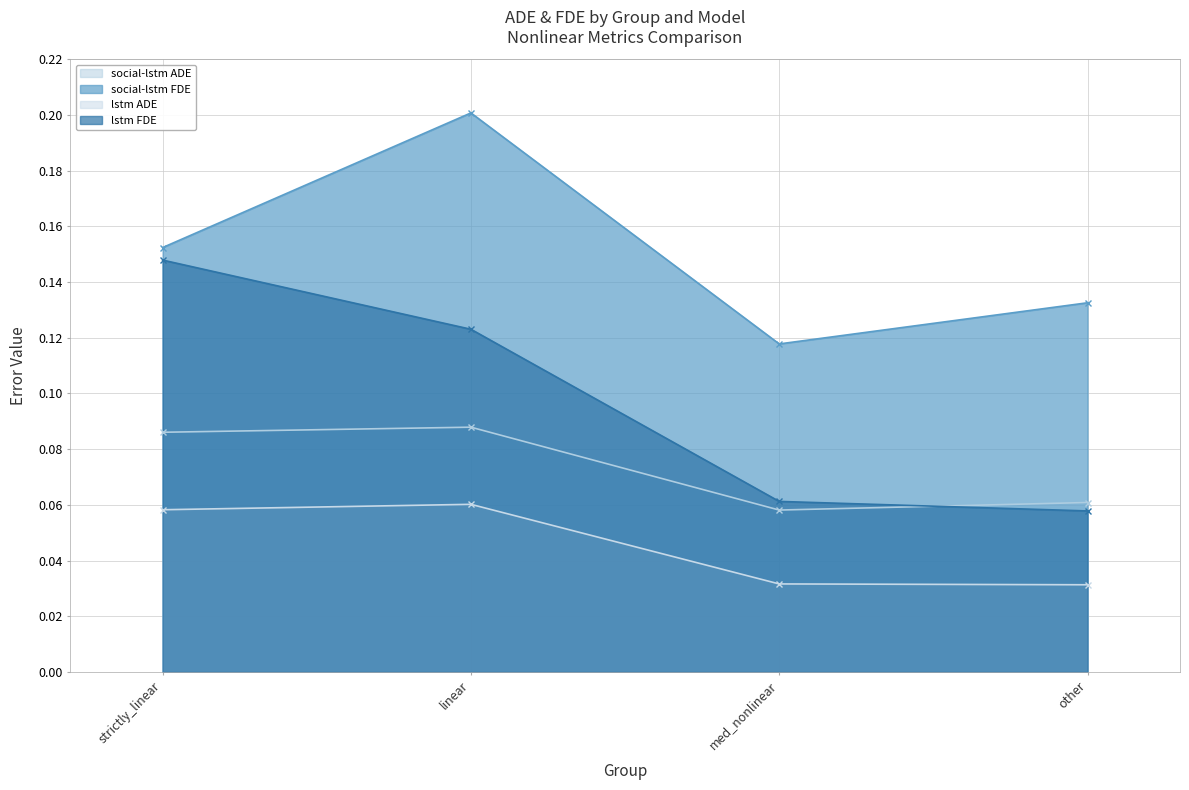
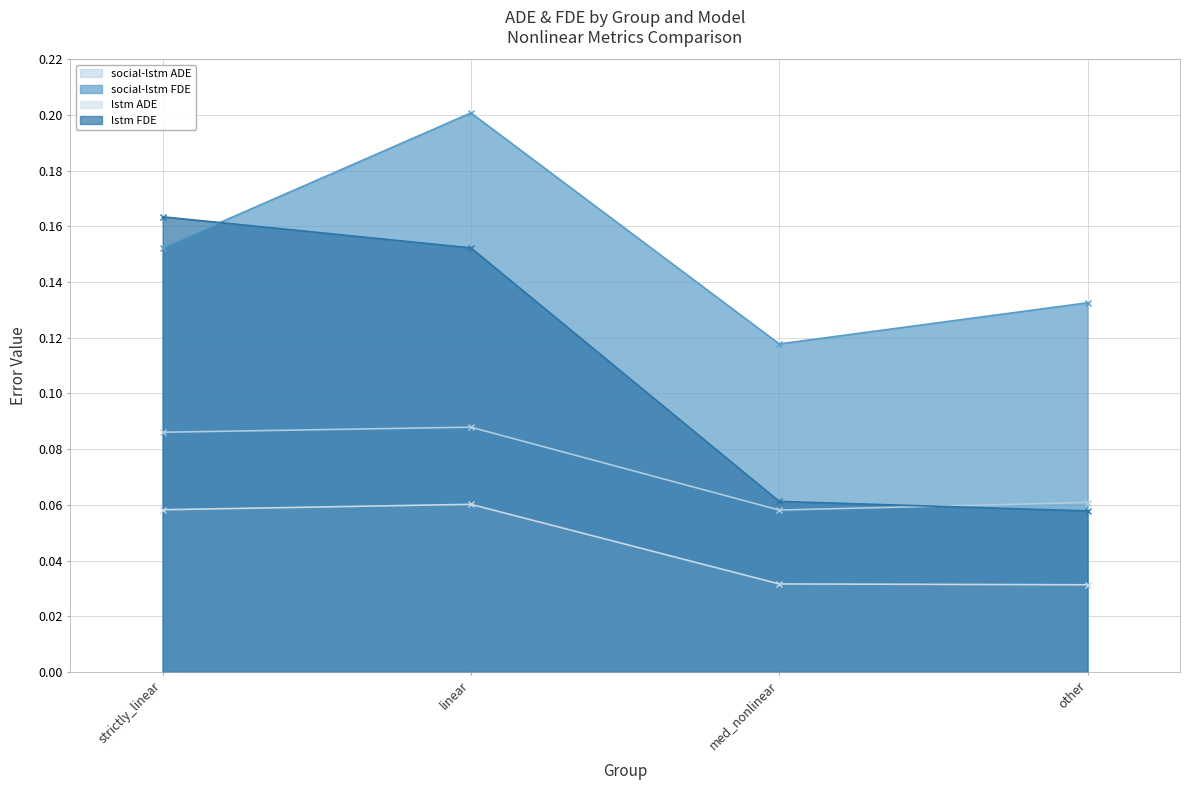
  {
    "social-lstm FDE": {
      "strictly_linear": 0.152,
      "linear": 0.201,
      "med_nonlinear": 0.118,
      "other": 0.133
    },
    "lstm FDE": {
-     "strictly_linear": 0.148,
-     "linear": 0.123,
+     "strictly_linear": 0.163,
+     "linear": 0.152,
      "med_nonlinear": 0.061,
      "other": 0.058
    }
  }
